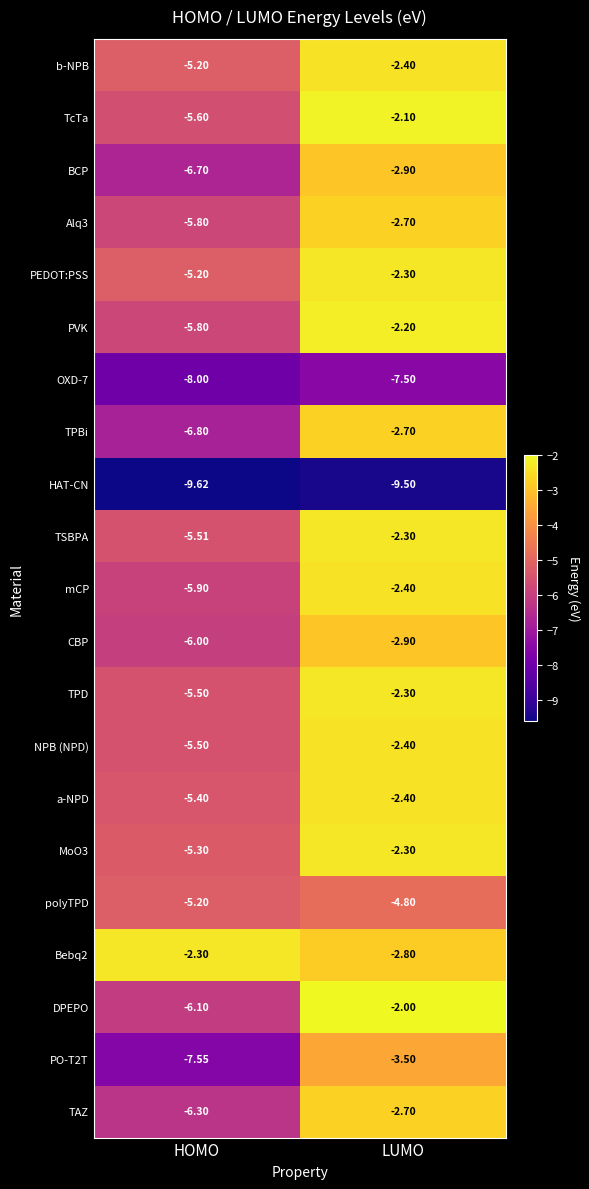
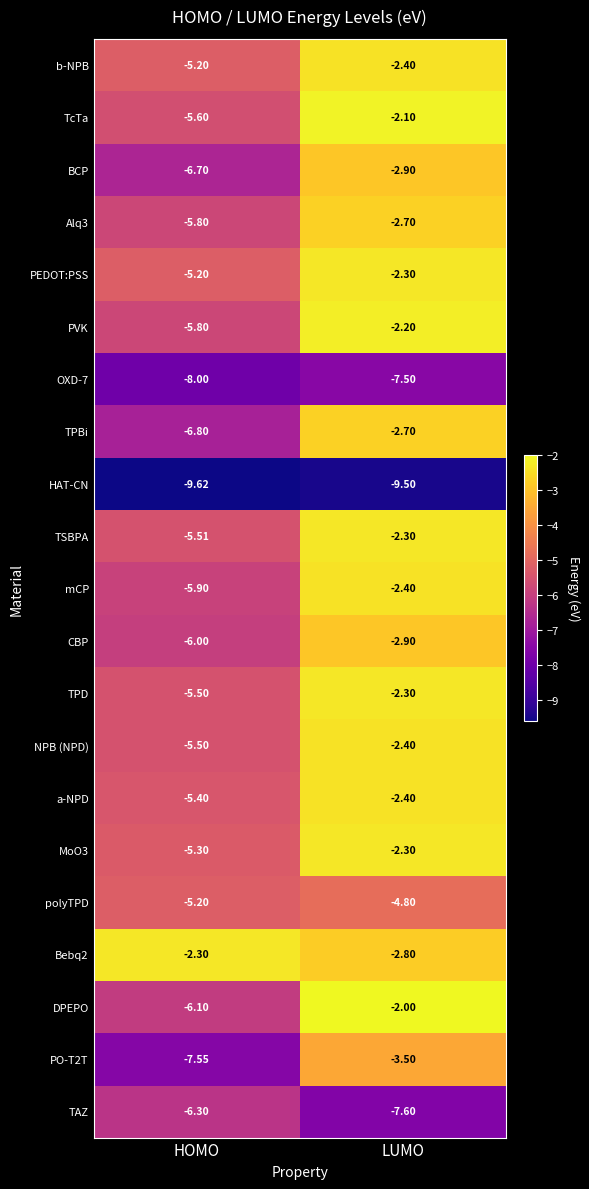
  {
    "b-NPB": {
      "HOMO": -5.20,
      "LUMO": -2.40
    },
    "TcTa": {
      "HOMO": -5.60,
      "LUMO": -2.10
    },
    "BCP": {
      "HOMO": -6.70,
      "LUMO": -2.90
    },
    "Alq3": {
      "HOMO": -5.80,
      "LUMO": -2.70
    },
    "PEDOT:PSS": {
      "HOMO": -5.20,
      "LUMO": -2.30
    },
    "PVK": {
      "HOMO": -5.80,
      "LUMO": -2.20
    },
    "OXD-7": {
      "HOMO": -8.00,
      "LUMO": -7.50
    },
    "TPBi": {
      "HOMO": -6.80,
      "LUMO": -2.70
    },
    "HAT-CN": {
      "HOMO": -9.62,
      "LUMO": -9.50
    },
    "TSBPA": {
      "HOMO": -5.51,
      "LUMO": -2.30
    },
    "mCP": {
      "HOMO": -5.90,
      "LUMO": -2.40
    },
    "CBP": {
      "HOMO": -6.00,
      "LUMO": -2.90
    },
    "TPD": {
      "HOMO": -5.50,
      "LUMO": -2.30
    },
    "NPB (NPD)": {
      "HOMO": -5.50,
      "LUMO": -2.40
    },
    "a-NPD": {
      "HOMO": -5.40,
      "LUMO": -2.40
    },
    "MoO3": {
      "HOMO": -5.30,
      "LUMO": -2.30
    },
    "polyTPD": {
      "HOMO": -5.20,
      "LUMO": -4.80
    },
    "Bebq2": {
      "HOMO": -2.30,
      "LUMO": -2.80
    },
    "DPEPO": {
      "HOMO": -6.10,
      "LUMO": -2.00
    },
    "PO-T2T": {
      "HOMO": -7.55,
      "LUMO": -3.50
    },
    "TAZ": {
      "HOMO": -6.30,
-     "LUMO": -2.70
+     "LUMO": -7.60
    }
  }
